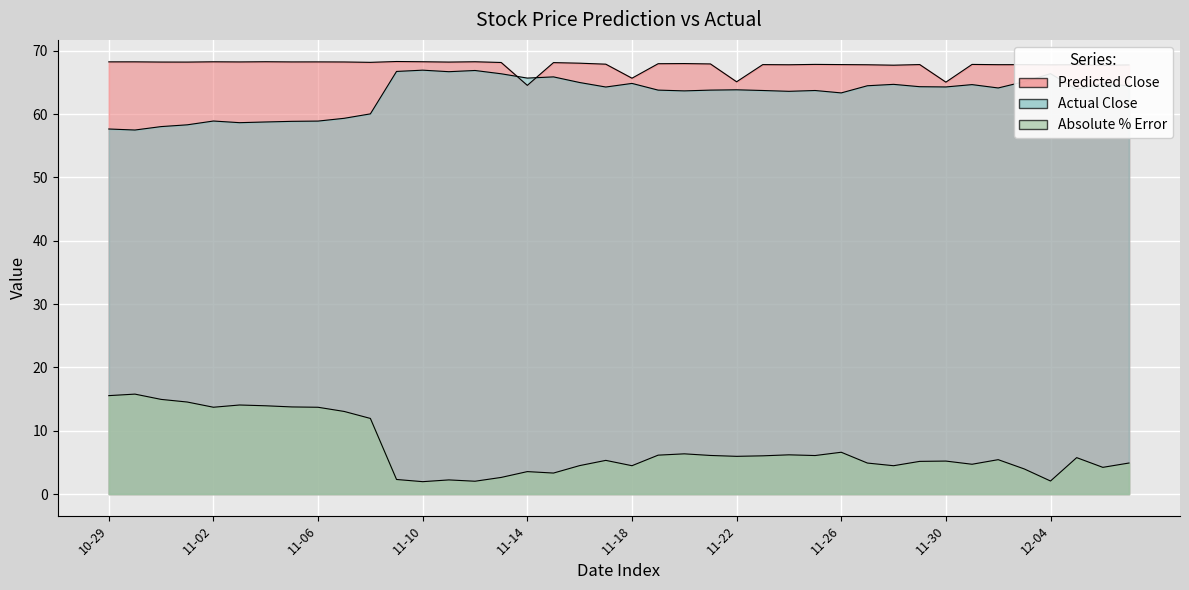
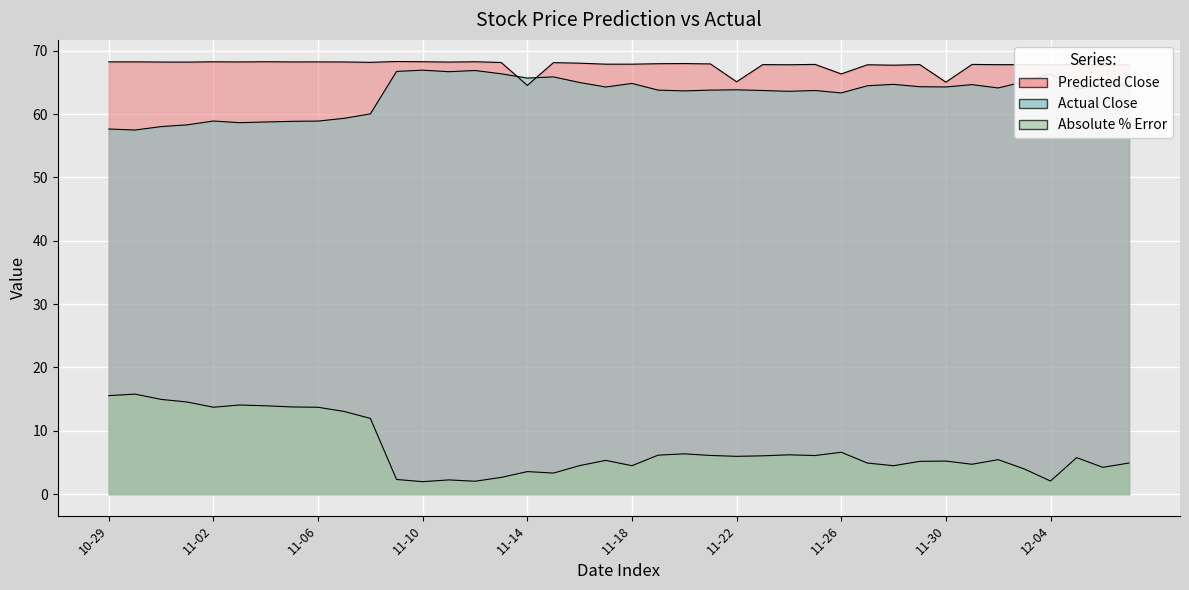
  {
    "Predicted Close": {
      "10-29": 68,
      "11-02": 68,
      "11-06": 68,
      "11-10": 68,
      "11-14": 65,
-     "11-18": 66,
+     "11-18": 68,
      "11-22": 65,
-     "11-26": 68,
+     "11-26": 66,
      "11-30": 65
    }
  }
